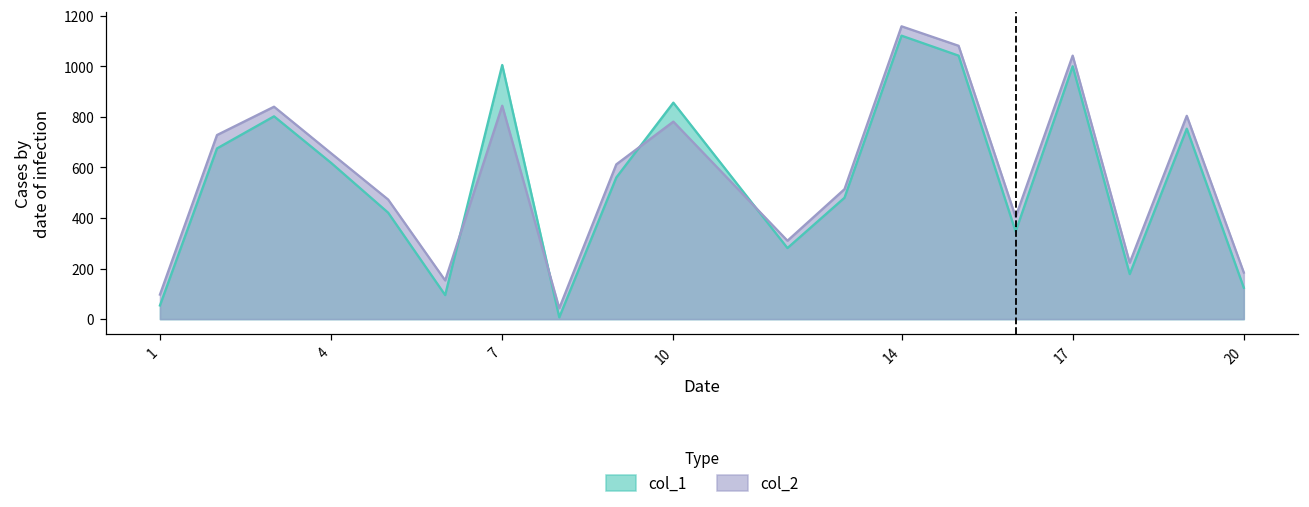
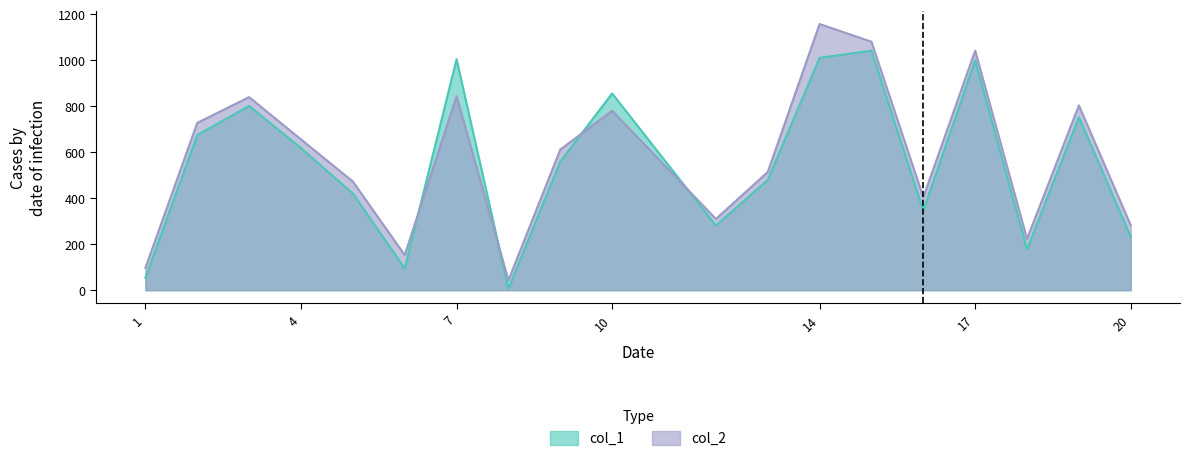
  {
    "col_1": {
      "1": 50,
      "4": 620,
      "7": 1010,
      "10": 860,
-     "14": 1120,
+     "14": 1010,
      "17": 1000,
-     "20": 120
+     "20": 230
    },
    "col_2": {
      "1": 100,
      "4": 660,
      "7": 840,
      "10": 780,
      "14": 1160,
      "17": 1040,
-     "20": 180
+     "20": 280
    }
  }
